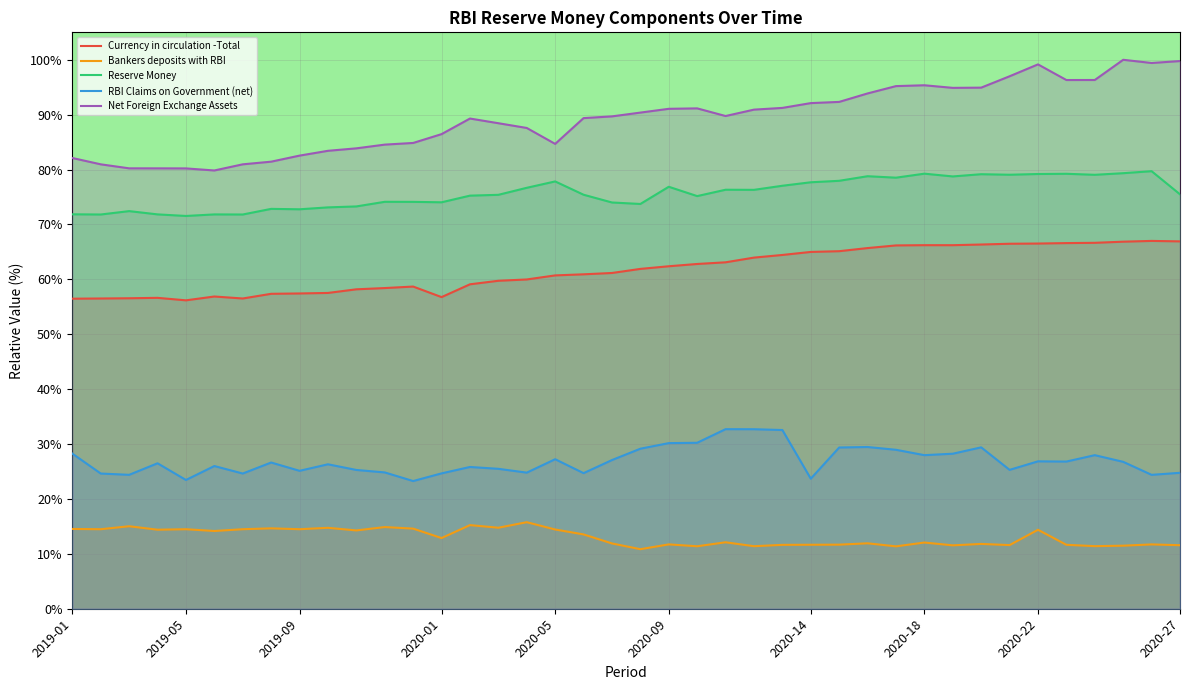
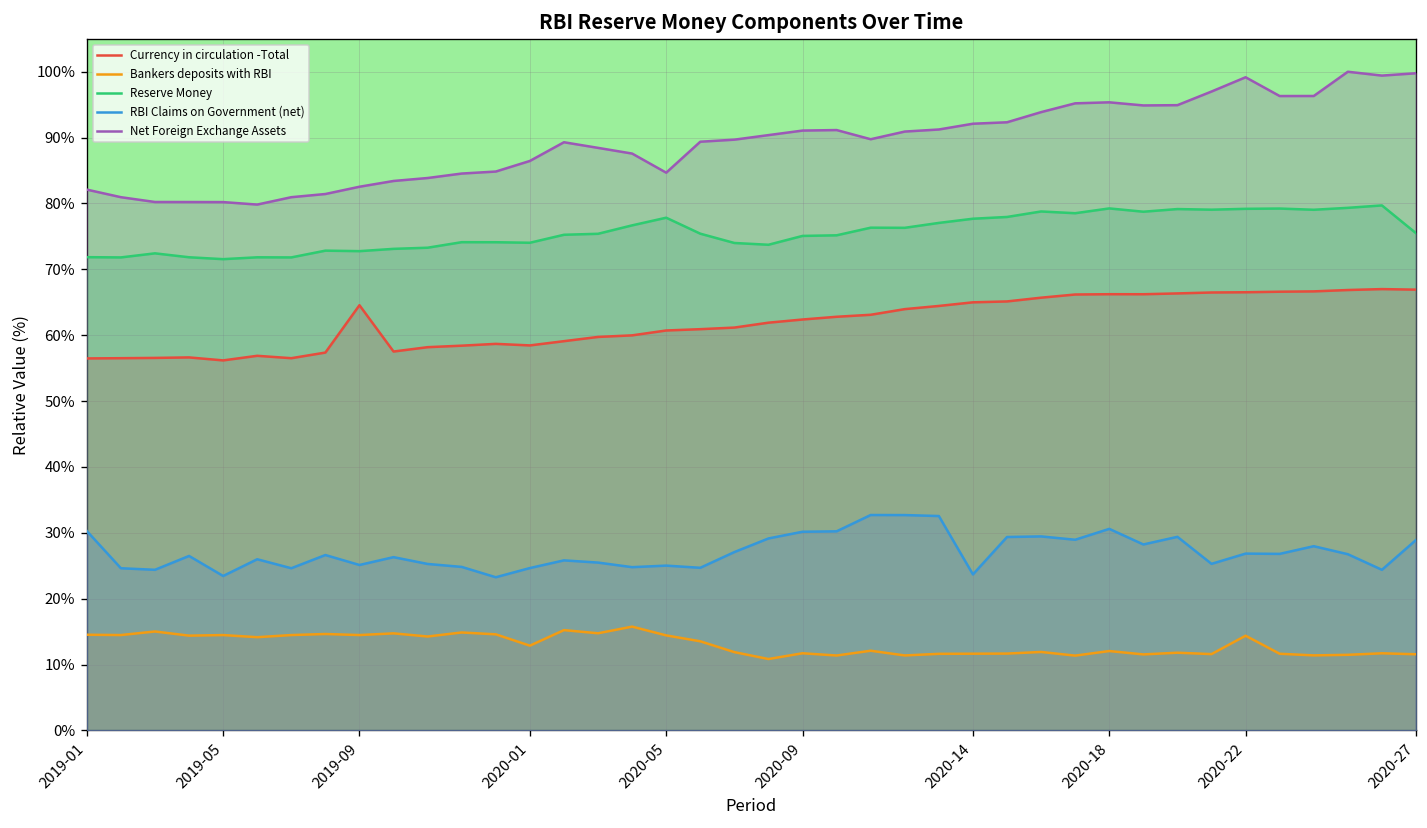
  {
    "Currency in circulation -Total": {
      "2019-01": "56%",
      "2019-05": "56%",
-     "2019-09": "57%",
-     "2020-01": "57%",
+     "2019-09": "65%",
+     "2020-01": "58%",
      "2020-05": "61%",
      "2020-09": "62%",
      "2020-14": "65%",
      "2020-18": "66%",
      "2020-22": "67%",
      "2020-27": "67%"
    },
    "Bankers deposits with RBI": {
      "2019-01": "15%",
      "2019-05": "14%",
      "2019-09": "14%",
      "2020-01": "13%",
      "2020-05": "14%",
      "2020-09": "12%",
      "2020-14": "12%",
      "2020-18": "12%",
      "2020-22": "14%",
      "2020-27": "12%"
    },
    "Reserve Money": {
      "2019-01": "72%",
      "2019-05": "72%",
      "2019-09": "73%",
      "2020-01": "74%",
      "2020-05": "78%",
-     "2020-09": "77%",
+     "2020-09": "75%",
      "2020-14": "78%",
      "2020-18": "79%",
      "2020-22": "79%",
      "2020-27": "75%"
    },
    "RBI Claims on Government (net)": {
-     "2019-01": "28%",
+     "2019-01": "30%",
      "2019-05": "23%",
      "2019-09": "25%",
      "2020-01": "25%",
-     "2020-05": "27%",
+     "2020-05": "25%",
      "2020-09": "30%",
      "2020-14": "24%",
-     "2020-18": "28%",
+     "2020-18": "31%",
      "2020-22": "27%",
-     "2020-27": "25%"
+     "2020-27": "29%"
    },
    "Net Foreign Exchange Assets": {
      "2019-01": "82%",
      "2019-05": "80%",
      "2019-09": "83%",
      "2020-01": "86%",
      "2020-05": "85%",
      "2020-09": "91%",
      "2020-14": "92%",
      "2020-18": "95%",
      "2020-22": "99%",
      "2020-27": "100%"
    }
  }
